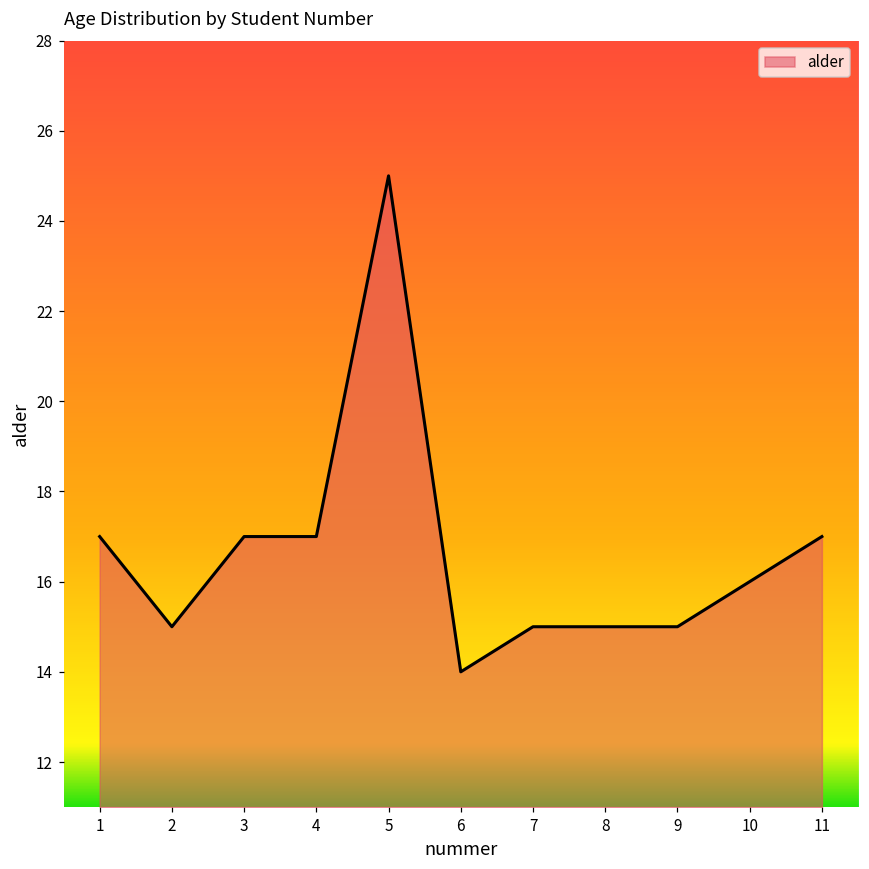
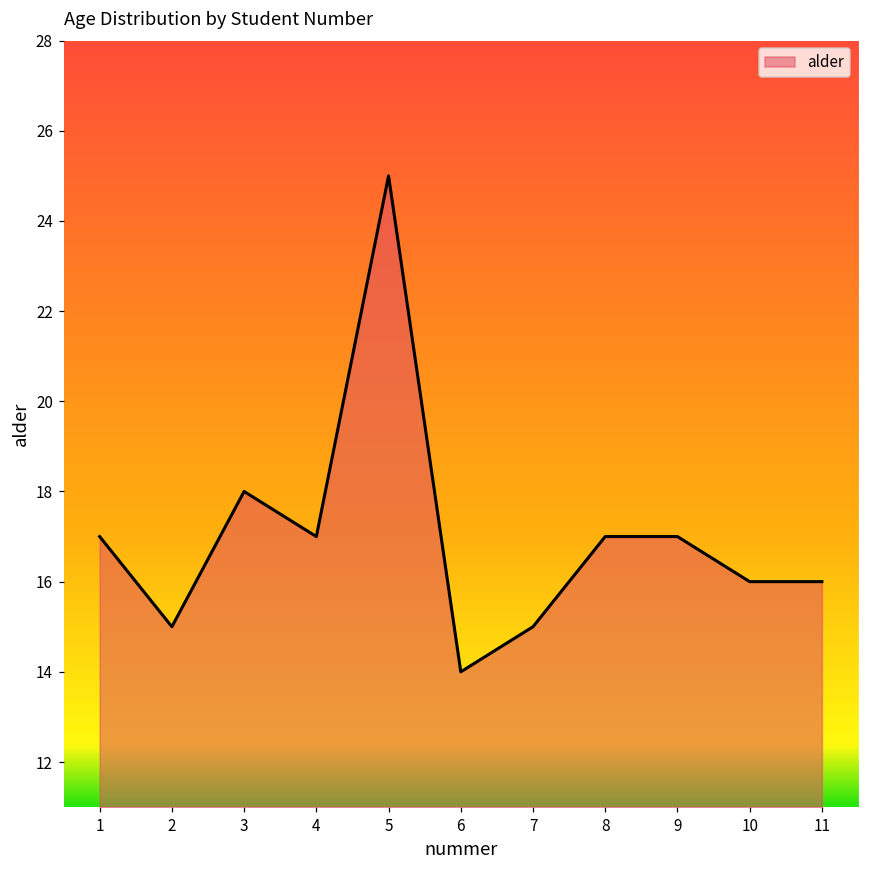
  {
    "1": 17,
    "2": 15,
-   "3": 17,
+   "3": 18,
    "4": 17,
    "5": 25,
    "6": 14,
    "7": 15,
-   "8": 15,
-   "9": 15,
+   "8": 17,
+   "9": 17,
    "10": 16,
-   "11": 17
+   "11": 16
  }
